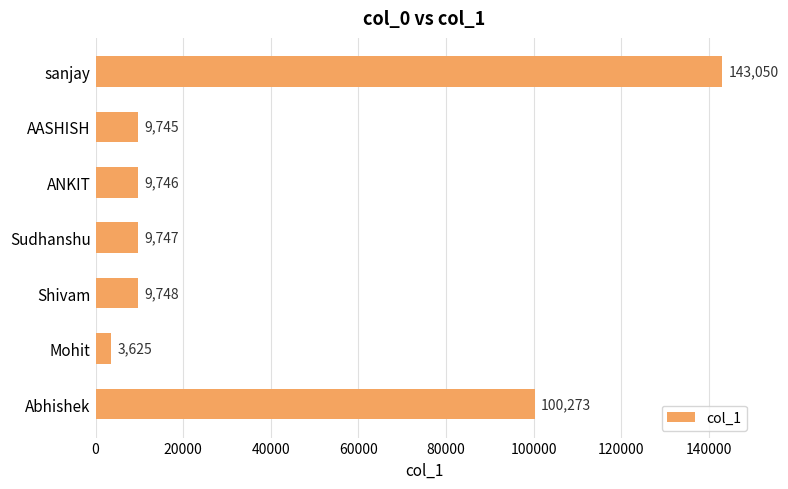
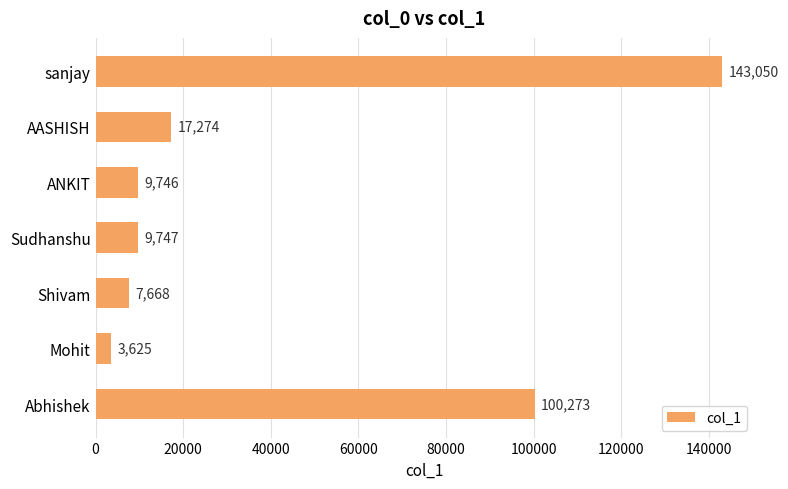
  {
    "sanjay": "143,050",
-   "AASHISH": "9,745",
+   "AASHISH": "17,274",
    "ANKIT": "9,746",
    "Sudhanshu": "9,747",
-   "Shivam": "9,748",
+   "Shivam": "7,668",
    "Mohit": "3,625",
    "Abhishek": "100,273"
  }
